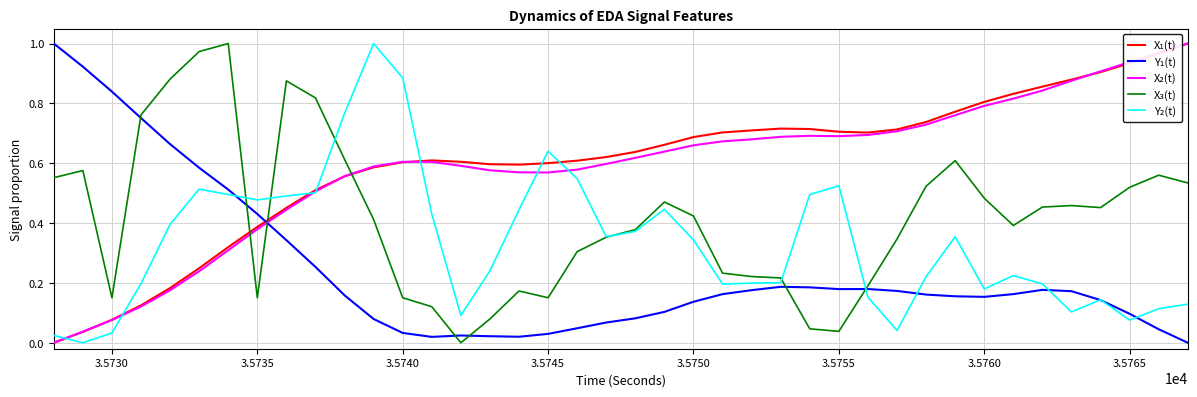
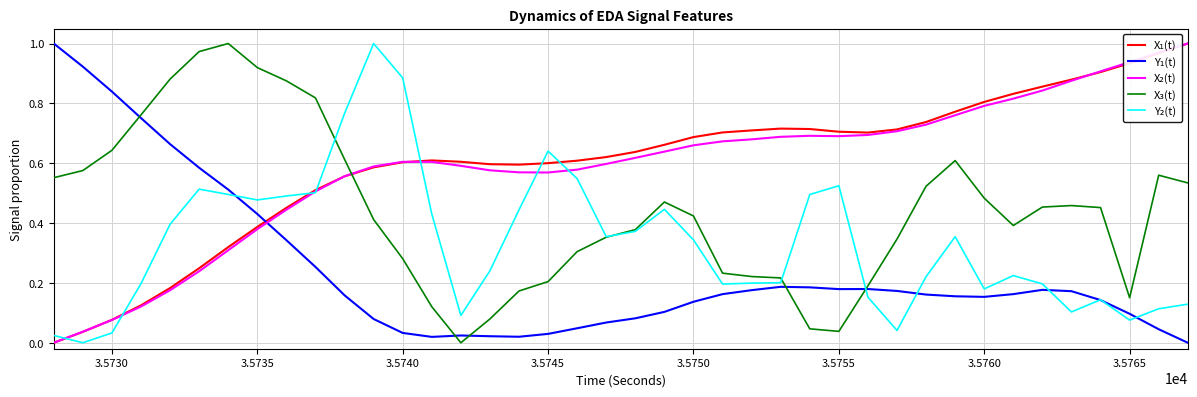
  {
    "X₁(t)": {
      "3.5745": 0.60,
      "3.5750": 0.69,
      "3.5755": 0.71,
      "3.5760": 0.80
    },
    "Y₁(t)": {
      "3.5730": 0.84,
      "3.5735": 0.43,
      "3.5740": 0.03,
      "3.5745": 0.03,
      "3.5750": 0.14,
      "3.5755": 0.18,
      "3.5760": 0.15,
      "3.5765": 0.10
    },
    "X₂(t)": {
      "3.5745": 0.57,
      "3.5750": 0.66,
      "3.5755": 0.69,
      "3.5760": 0.79
    },
    "X₃(t)": {
-     "3.5730": 0.15,
-     "3.5735": 0.15,
-     "3.5740": 0.15,
-     "3.5745": 0.15,
+     "3.5730": 0.64,
+     "3.5735": 0.92,
+     "3.5740": 0.28,
+     "3.5745": 0.20,
      "3.5750": 0.42,
      "3.5755": 0.04,
      "3.5760": 0.48,
-     "3.5765": 0.52
+     "3.5765": 0.15
    },
    "Y₂(t)": {
      "3.5730": 0.03,
      "3.5735": 0.48,
      "3.5740": 0.89,
      "3.5745": 0.64,
      "3.5750": 0.34,
      "3.5755": 0.52,
      "3.5760": 0.18,
      "3.5765": 0.08
    }
  }
